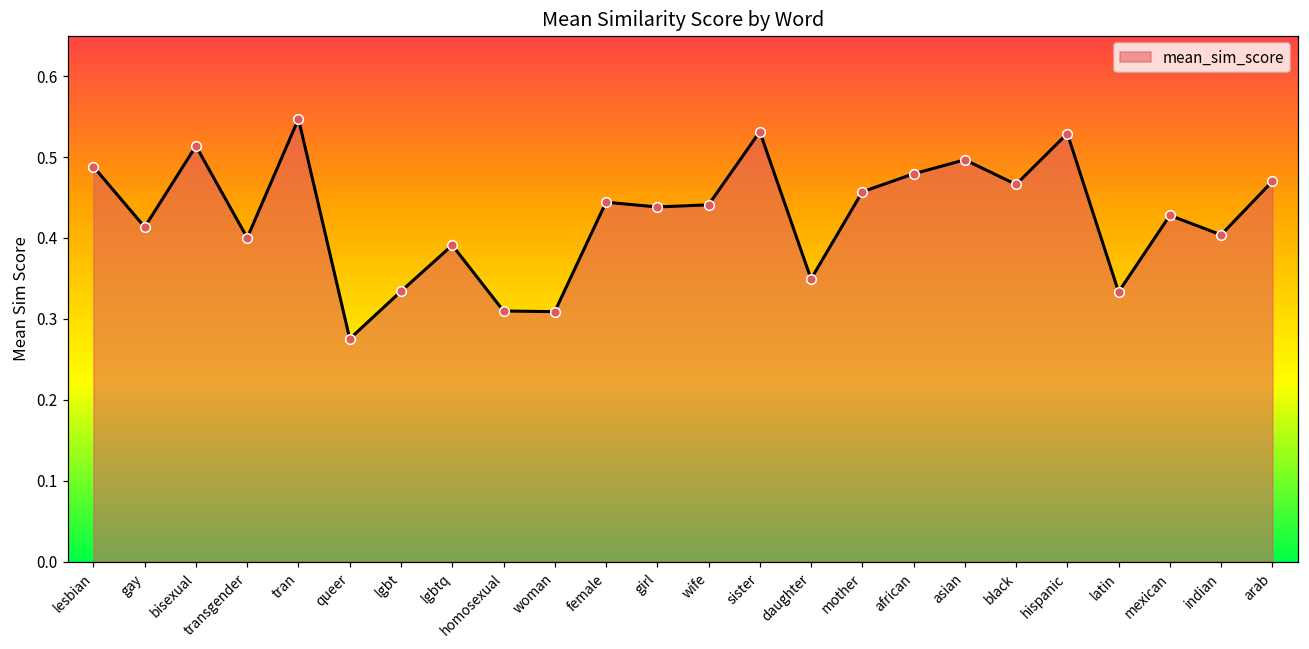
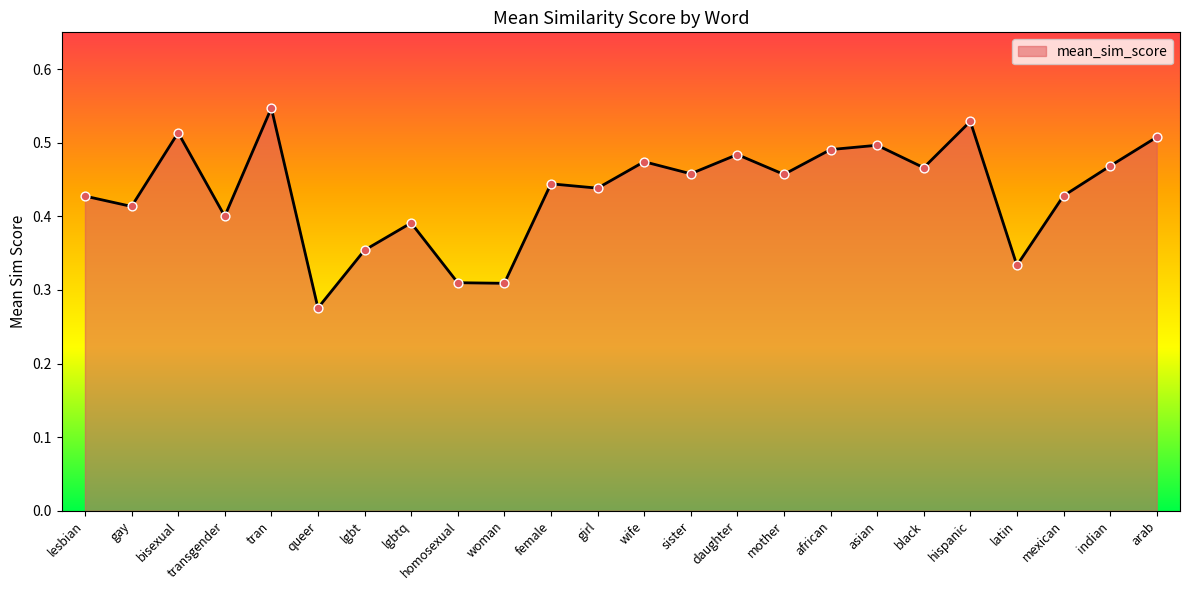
  {
-   "lesbian": 0.49,
+   "lesbian": 0.43,
    "gay": 0.41,
    "bisexual": 0.51,
    "transgender": 0.40,
    "tran": 0.55,
    "queer": 0.28,
-   "lgbt": 0.33,
+   "lgbt": 0.35,
    "lgbtq": 0.39,
    "homosexual": 0.31,
    "woman": 0.31,
    "female": 0.44,
    "girl": 0.44,
-   "wife": 0.44,
-   "sister": 0.53,
-   "daughter": 0.35,
+   "wife": 0.47,
+   "sister": 0.46,
+   "daughter": 0.48,
    "mother": 0.46,
-   "african": 0.48,
+   "african": 0.49,
    "asian": 0.50,
    "black": 0.47,
    "hispanic": 0.53,
    "latin": 0.33,
    "mexican": 0.43,
-   "indian": 0.40,
-   "arab": 0.47
+   "indian": 0.47,
+   "arab": 0.51
  }
